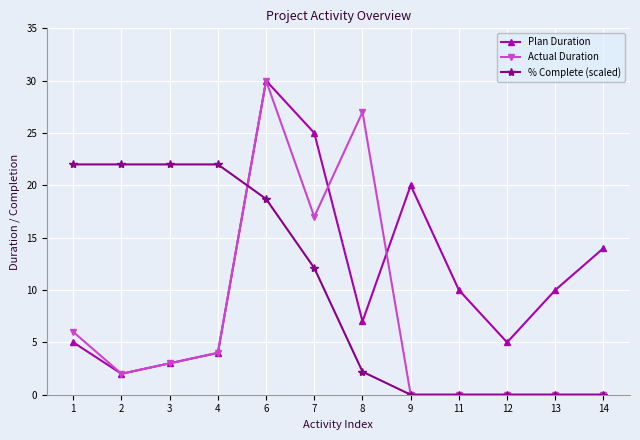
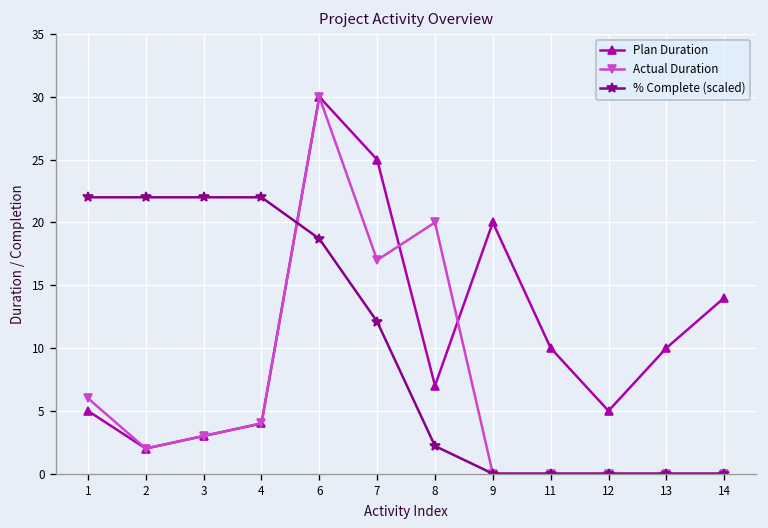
  {
    "Actual Duration": {
      "1": 6,
      "7": 17,
-     "8": 27
+     "8": 20
    }
  }
